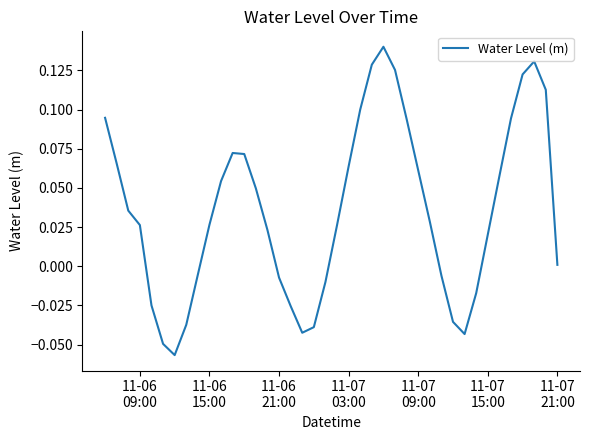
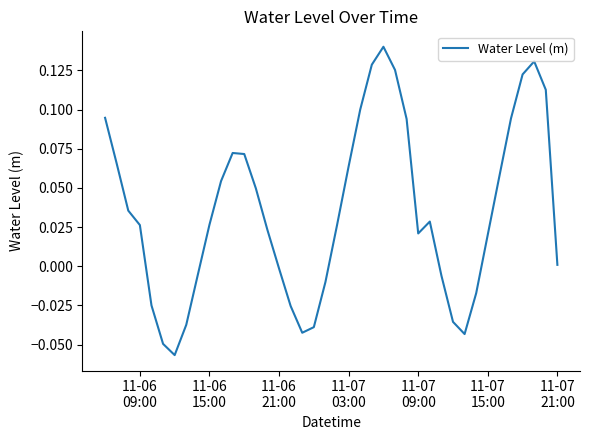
  {
    "11-06 09:00": 0.026,
    "11-06 15:00": 0.026,
-   "11-06 21:00": -0.007,
+   "11-06 21:00": -0.001,
    "11-07 03:00": 0.064,
-   "11-07 09:00": 0.061,
+   "11-07 09:00": 0.021,
    "11-07 15:00": 0.020,
    "11-07 21:00": 0.001
  }
